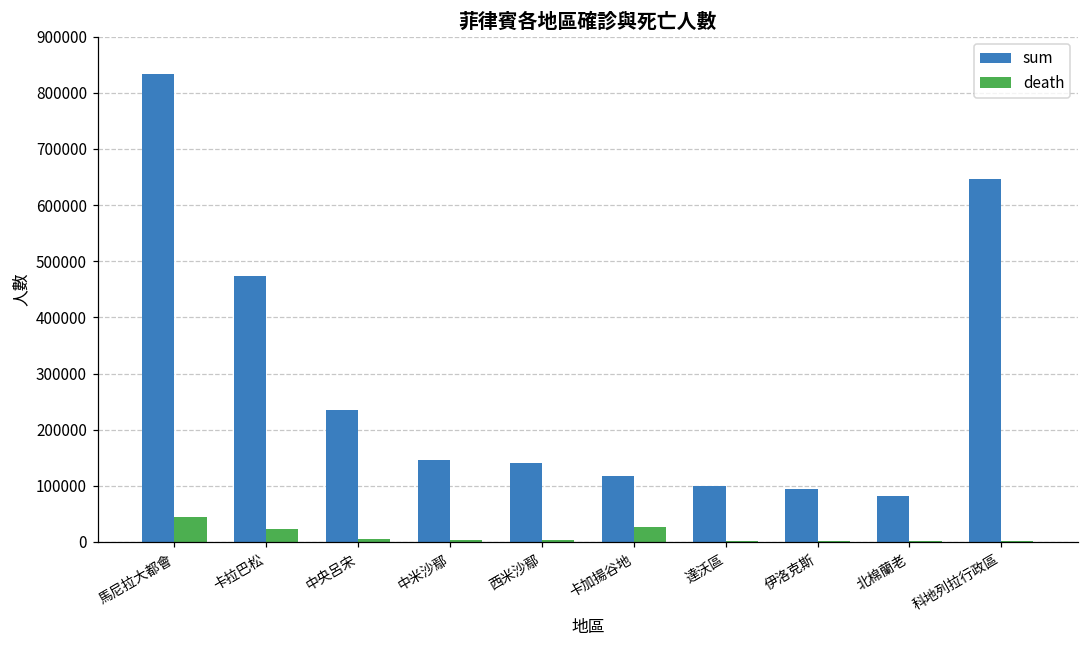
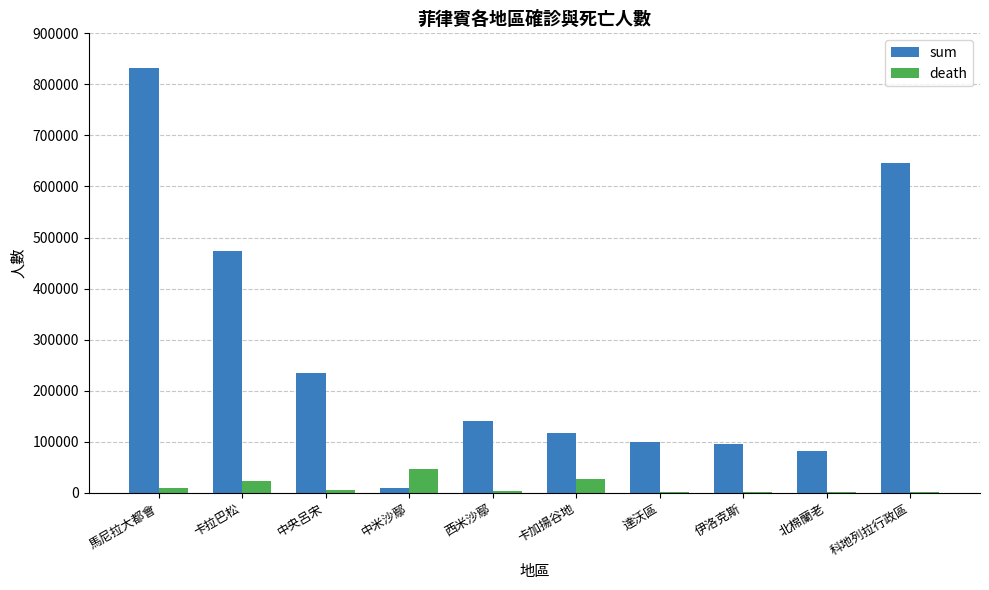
  {
    "sum": {
      "馬尼拉大都會": 830000,
      "卡拉巴松": 470000,
      "中央呂宋": 230000,
-     "中米沙鄢": 150000,
+     "中米沙鄢": 10000,
      "西米沙鄢": 140000,
      "卡加揚谷地": 120000,
      "達沃區": 100000,
      "伊洛克斯": 90000,
      "北棉蘭老": 80000,
      "科地列拉行政區": 650000
    },
    "death": {
-     "馬尼拉大都會": 50000,
+     "馬尼拉大都會": 10000,
      "卡拉巴松": 20000,
      "中央呂宋": 10000,
-     "中米沙鄢": 0,
+     "中米沙鄢": 50000,
      "卡加揚谷地": 30000
    }
  }
